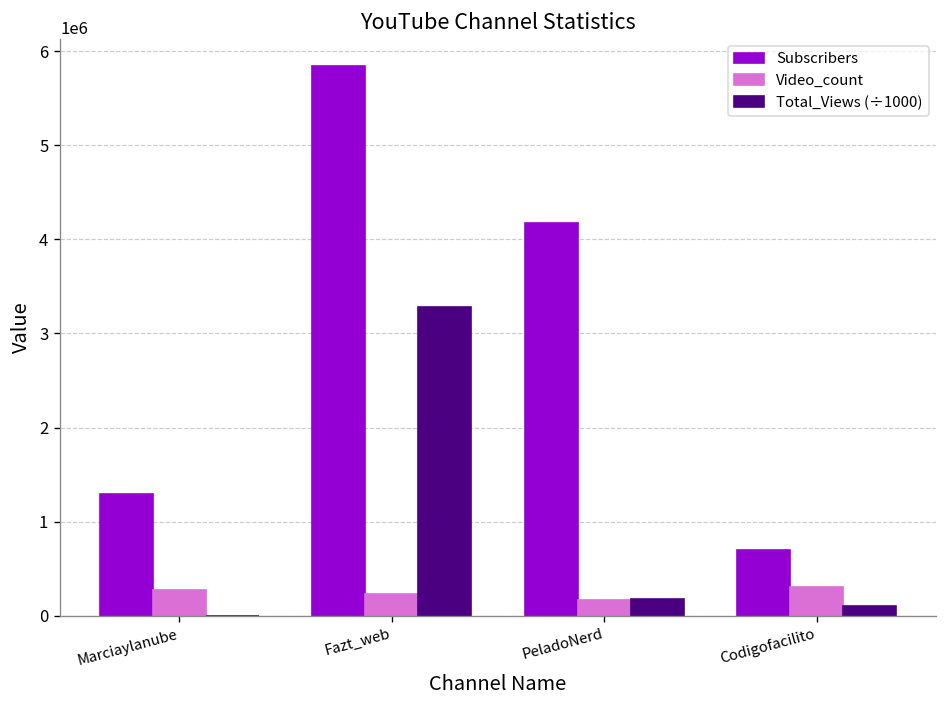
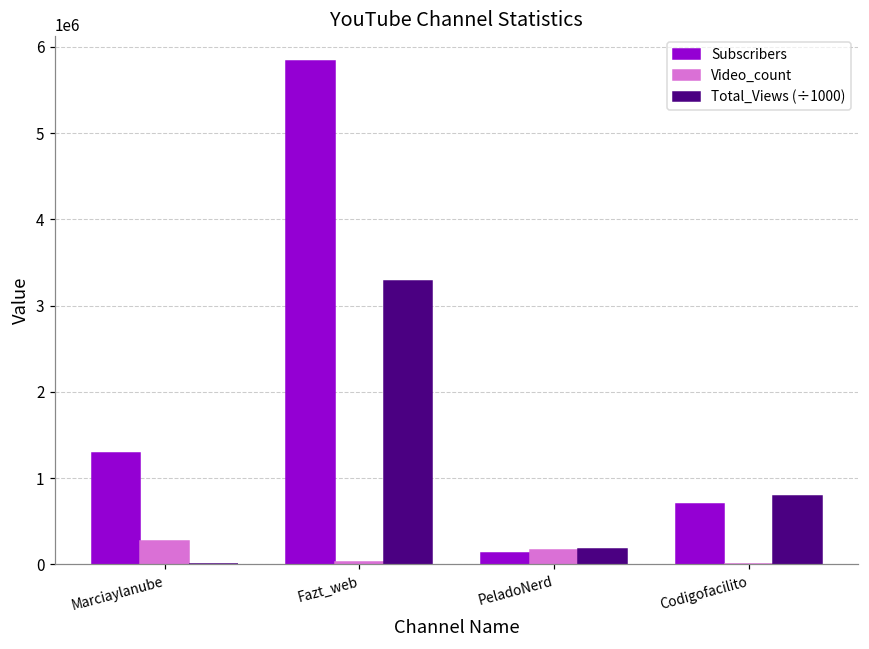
  {
    "Subscribers": {
      "Marciaylanube": 1300000,
      "Fazt_web": 5800000,
-     "PeladoNerd": 4200000,
+     "PeladoNerd": 100000,
      "Codigofacilito": 700000
    },
    "Video_count": {
      "Marciaylanube": 300000,
-     "Fazt_web": 200000,
+     "Fazt_web": 0,
      "PeladoNerd": 200000,
-     "Codigofacilito": 300000
+     "Codigofacilito": 0
    },
    "Total_Views (÷1000)": {
      "Fazt_web": 3300000,
      "PeladoNerd": 200000,
-     "Codigofacilito": 100000
+     "Codigofacilito": 800000
    }
  }
